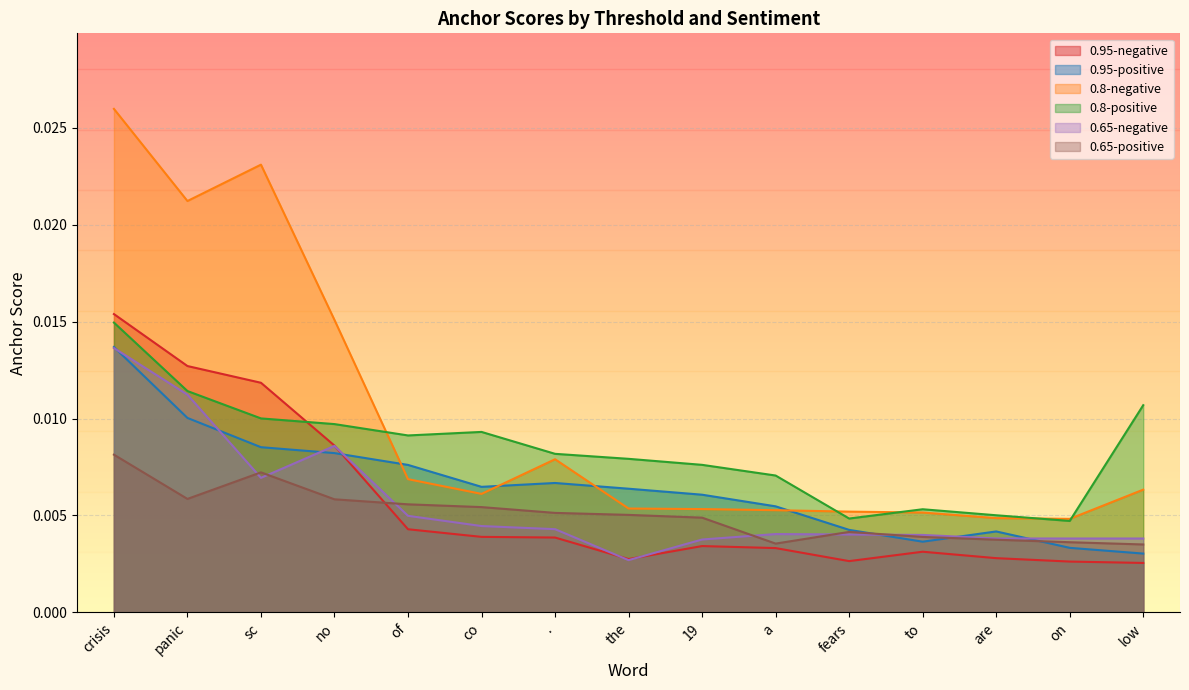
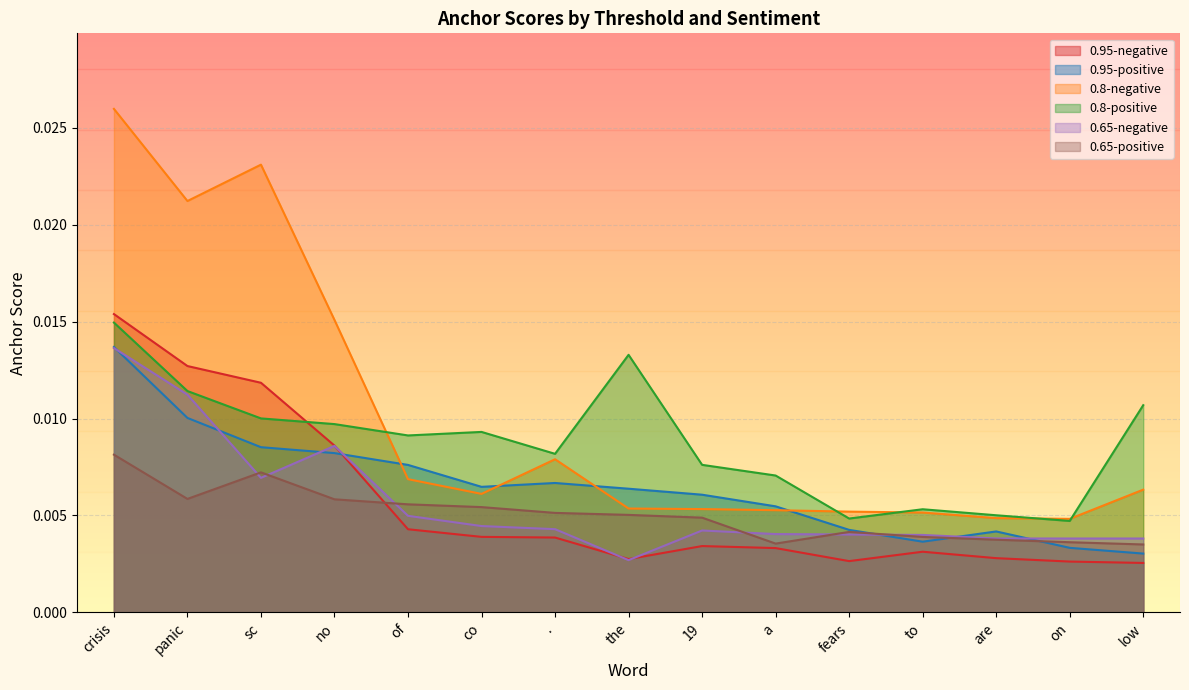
  {
    "0.95-negative": {
      "crisis": 0.0154,
      "panic": 0.0127,
      "sc": 0.0118,
      "of": 0.0043,
      "co": 0.0039,
      ".": 0.0039,
      "19": 0.0034,
      "a": 0.0033,
      "fears": 0.0026,
      "to": 0.0031,
      "are": 0.0028,
      "on": 0.0026,
      "low": 0.0026
    },
    "0.95-positive": {
      "panic": 0.0100,
      "sc": 0.0085,
      "no": 0.0082,
      "of": 0.0076,
      "co": 0.0065,
      ".": 0.0067,
      "the": 0.0064,
      "19": 0.0061,
      "a": 0.0055,
      "to": 0.0036,
      "are": 0.0042,
      "on": 0.0033,
      "low": 0.0030
    },
    "0.8-negative": {
      "crisis": 0.0260,
      "panic": 0.0212,
      "sc": 0.0231,
      "no": 0.0151,
      "of": 0.0069,
      "co": 0.0061,
      ".": 0.0079,
      "the": 0.0054,
      "19": 0.0053,
      "a": 0.0053,
      "fears": 0.0052,
      "to": 0.0052,
      "are": 0.0049,
      "low": 0.0063
    },
    "0.8-positive": {
      "crisis": 0.0149,
      "panic": 0.0114,
      "sc": 0.0100,
      "no": 0.0097,
      "of": 0.0091,
      "co": 0.0093,
      ".": 0.0082,
-     "the": 0.0079,
+     "the": 0.0133,
      "19": 0.0076,
      "a": 0.0071,
      "fears": 0.0048,
      "to": 0.0053,
      "are": 0.0050,
      "low": 0.0107
    },
    "0.65-negative": {
      "panic": 0.0112,
      "sc": 0.0069,
      "of": 0.0050,
      "co": 0.0045,
      ".": 0.0043,
-     "19": 0.0038,
+     "19": 0.0042,
      "a": 0.0040,
      "fears": 0.0040,
      "on": 0.0038,
      "low": 0.0038
    },
    "0.65-positive": {
      "crisis": 0.0081,
      "panic": 0.0059,
      "sc": 0.0072,
      "no": 0.0058,
      "of": 0.0056,
      "co": 0.0054,
      ".": 0.0051,
      "the": 0.0050,
      "19": 0.0049,
      "a": 0.0036,
      "on": 0.0036,
      "low": 0.0035
    }
  }
